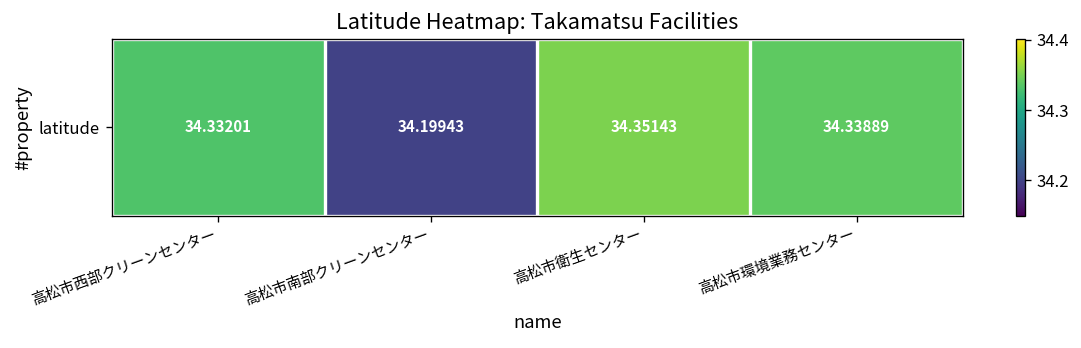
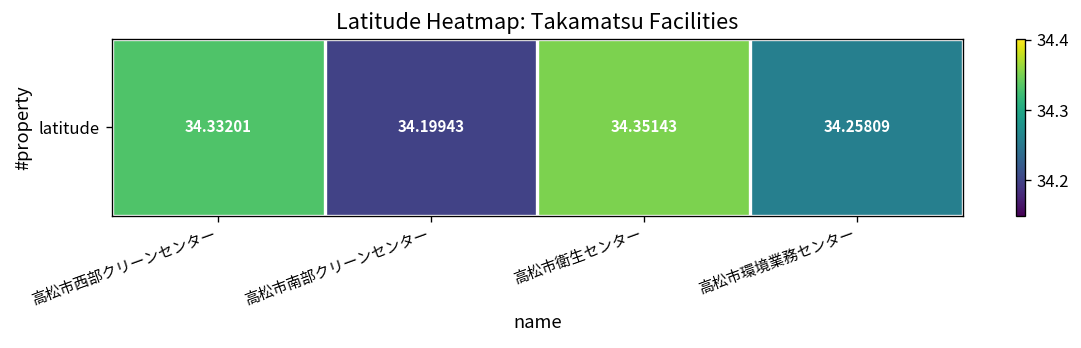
  {
    "latitude": {
      "高松市西部クリーンセンター": 34.33201,
      "高松市南部クリーンセンター": 34.19943,
      "高松市衛生センター": 34.35143,
-     "高松市環境業務センター": 34.33889
+     "高松市環境業務センター": 34.25809
    }
  }
